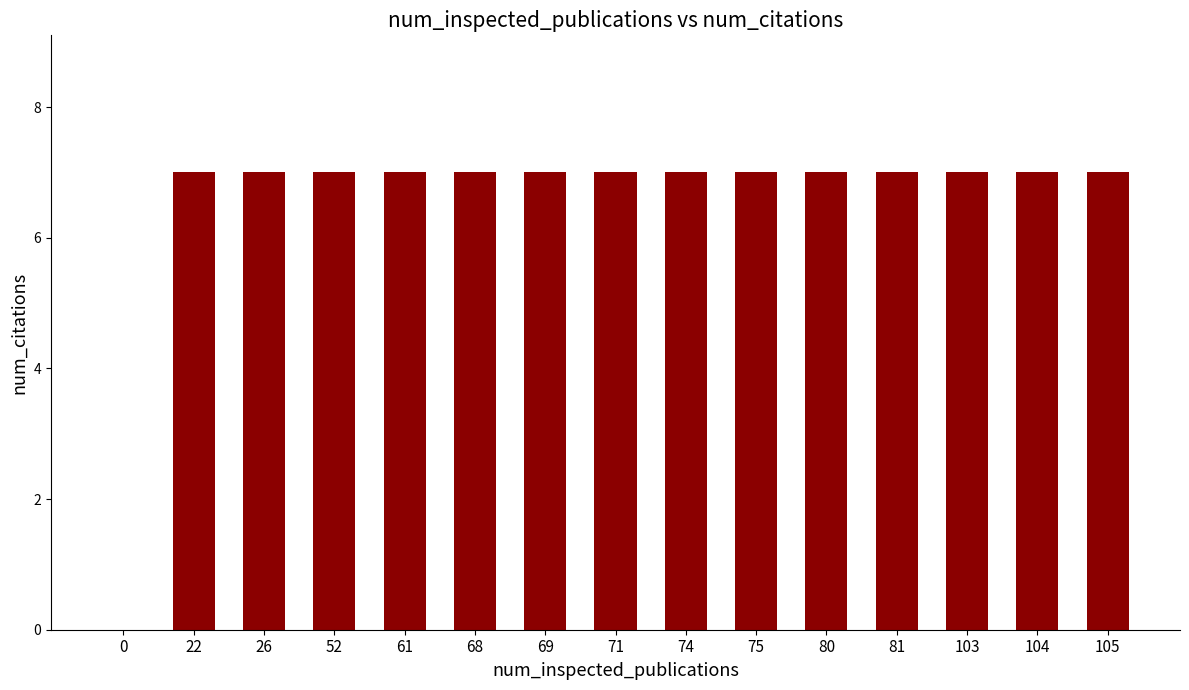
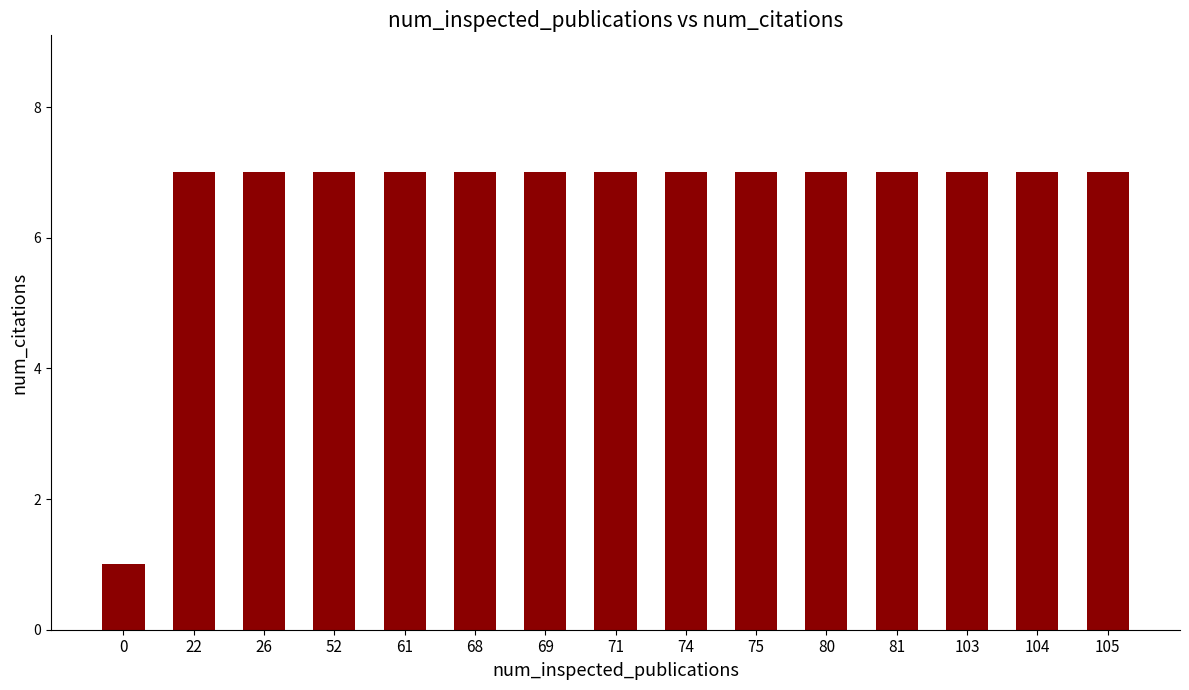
  {
-   "0": 0,
+   "0": 1,
    "22": 7,
    "26": 7,
    "52": 7,
    "61": 7,
    "68": 7,
    "69": 7,
    "71": 7,
    "74": 7,
    "75": 7,
    "80": 7,
    "81": 7,
    "103": 7,
    "104": 7,
    "105": 7
  }
